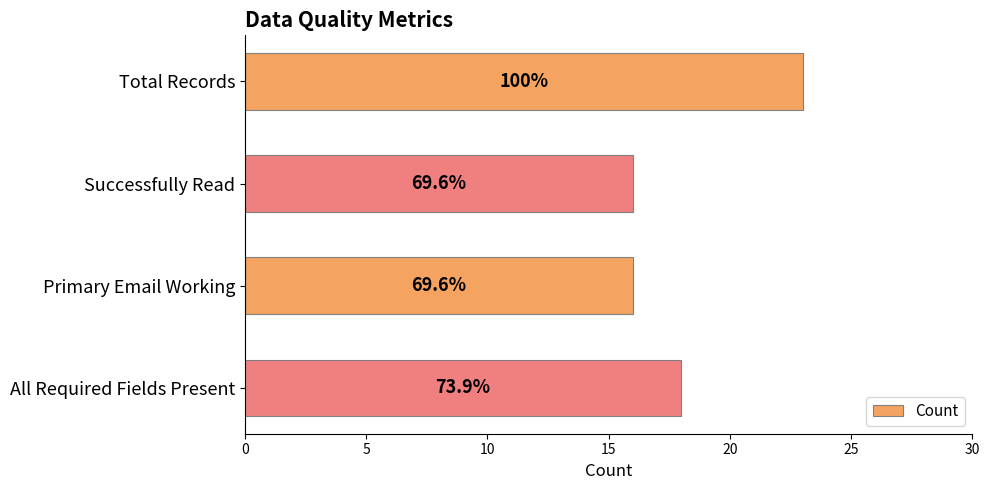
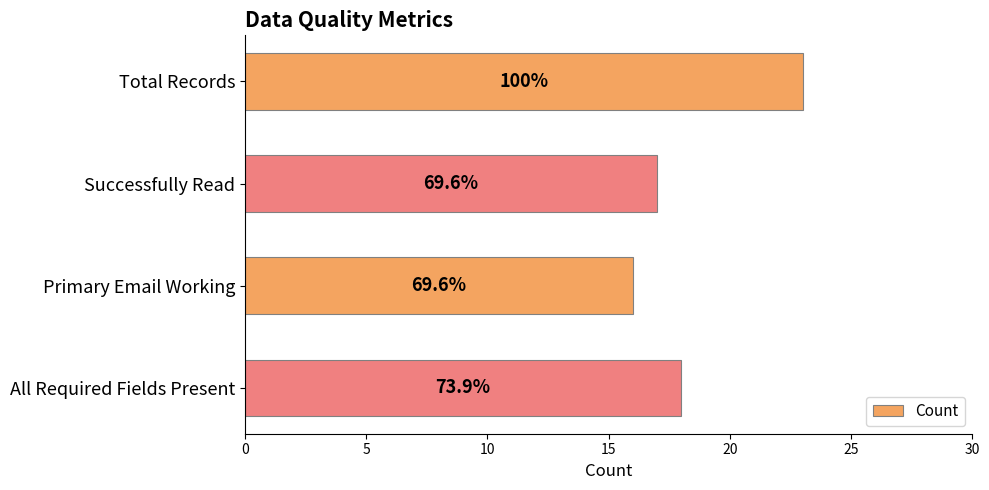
  {
-   "Successfully Read": 16
+   "Successfully Read": 17
  }
